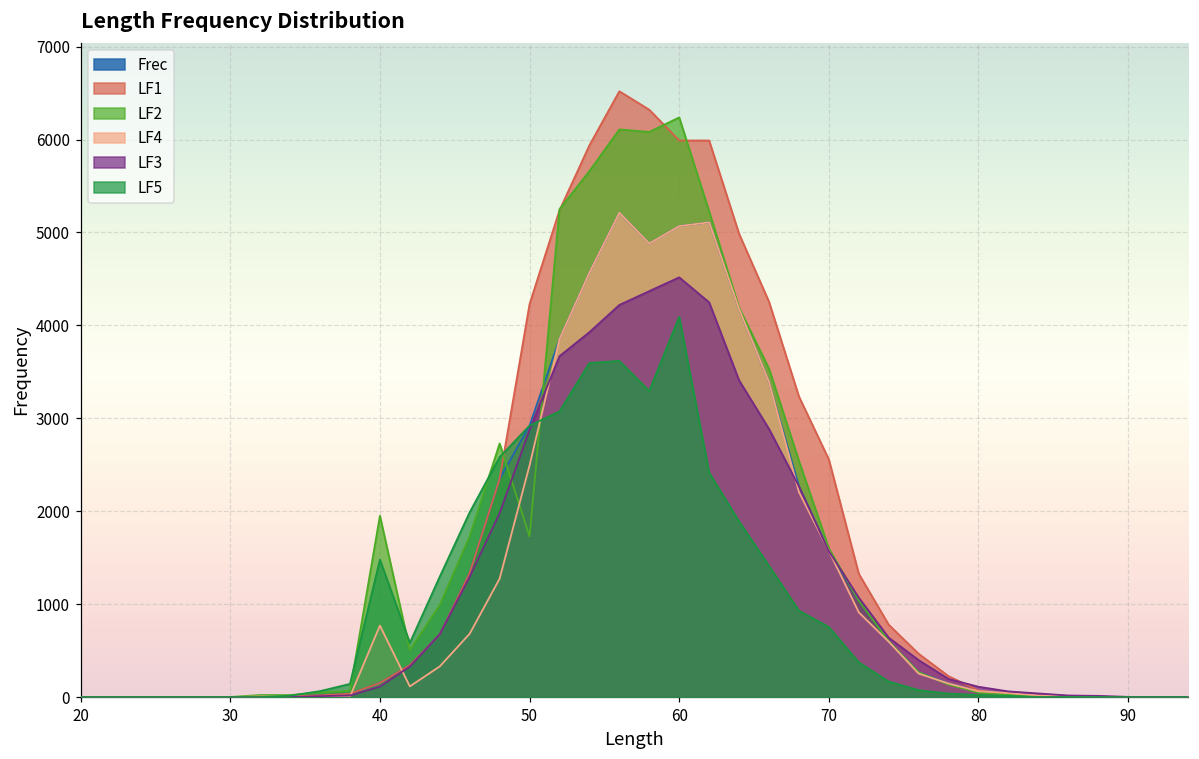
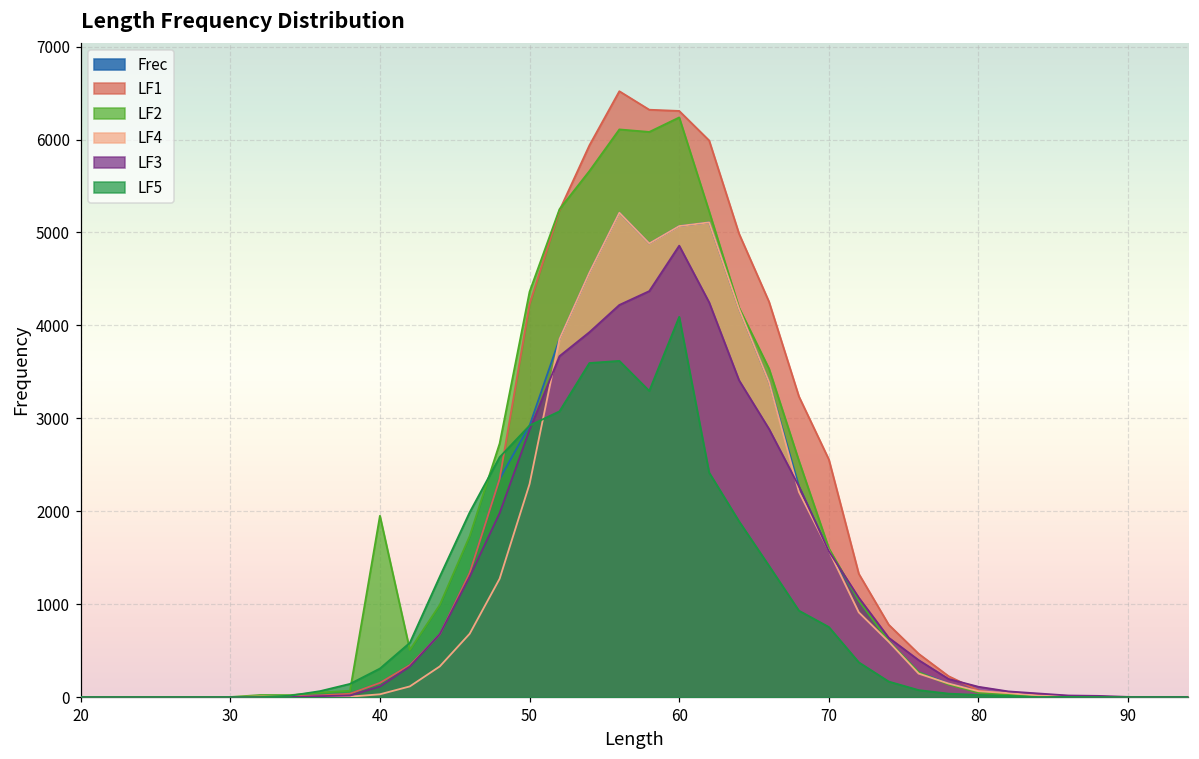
  {
    "LF1": {
      "50": 4200,
-     "60": 6000,
+     "60": 6300,
      "70": 2600
    },
    "LF2": {
      "40": 2000,
-     "50": 1700,
+     "50": 4400,
      "60": 6200
    },
    "LF4": {
-     "40": 800,
-     "50": 2500
+     "40": 0,
+     "50": 2300
    },
    "LF3": {
      "40": 100,
      "50": 2900,
-     "60": 4500,
+     "60": 4900,
      "80": 100
    },
    "LF5": {
-     "40": 1500,
+     "40": 300,
      "60": 4100,
      "70": 800
    }
  }
